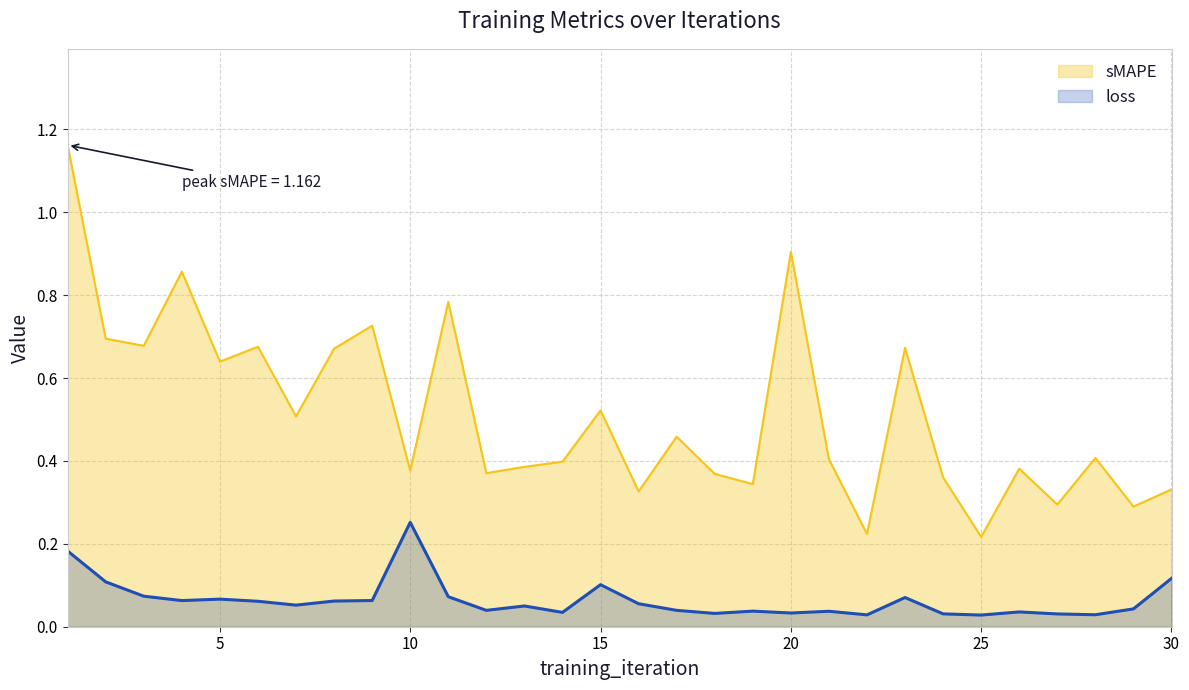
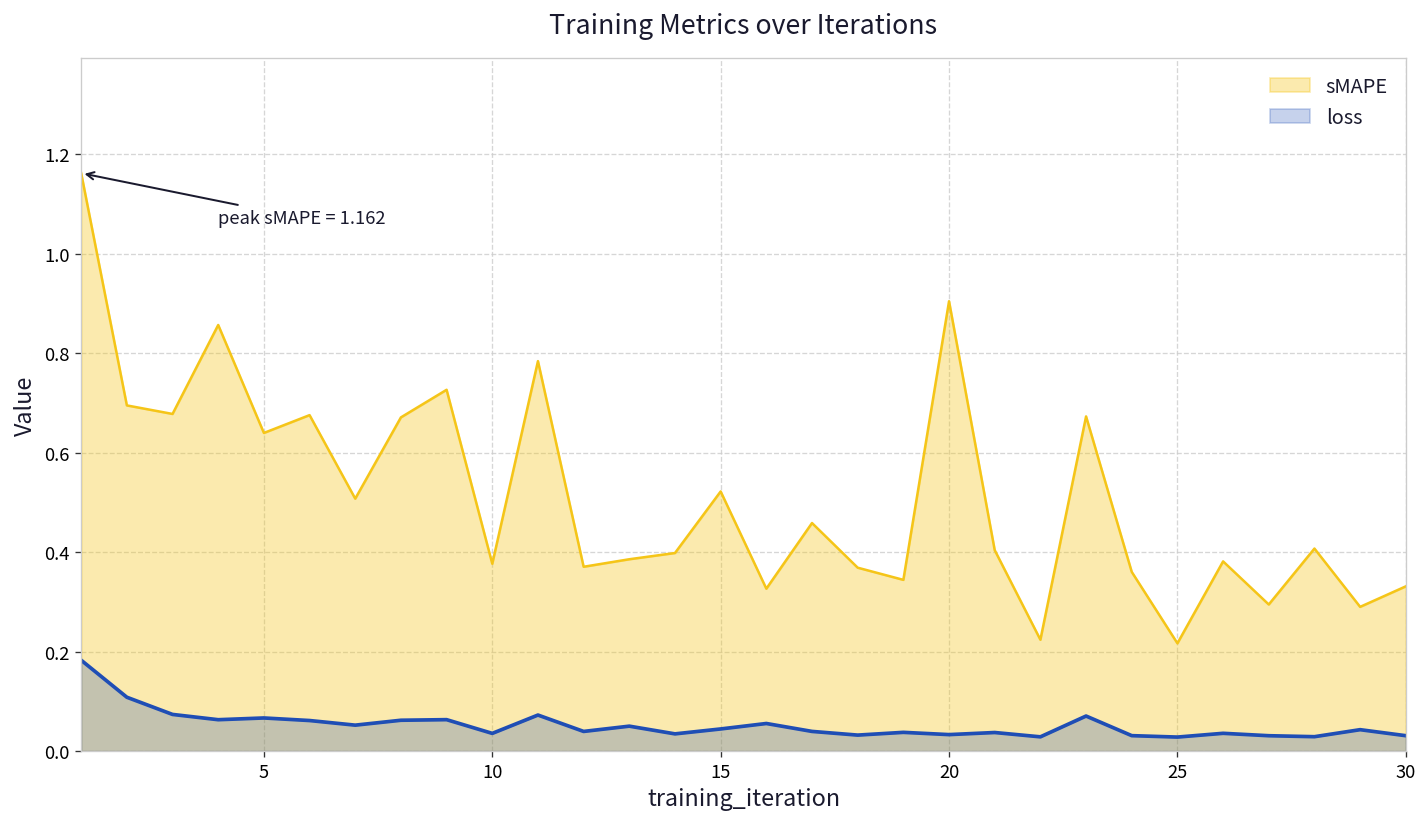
  {
    "sMAPE": {
      "5": 0.64,
      "10": 0.38,
      "15": 0.52,
      "20": 0.90,
      "25": 0.22,
      "30": 0.33
    },
    "loss": {
      "5": 0.07,
-     "10": 0.25,
-     "15": 0.10,
+     "10": 0.04,
+     "15": 0.04,
      "20": 0.03,
      "25": 0.03,
-     "30": 0.12
+     "30": 0.03
    }
  }
